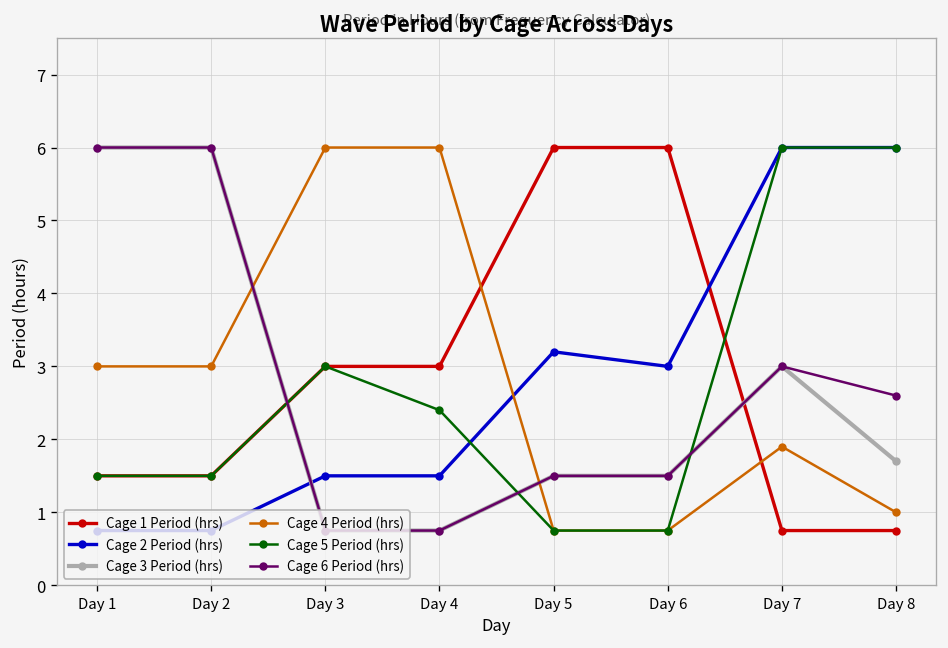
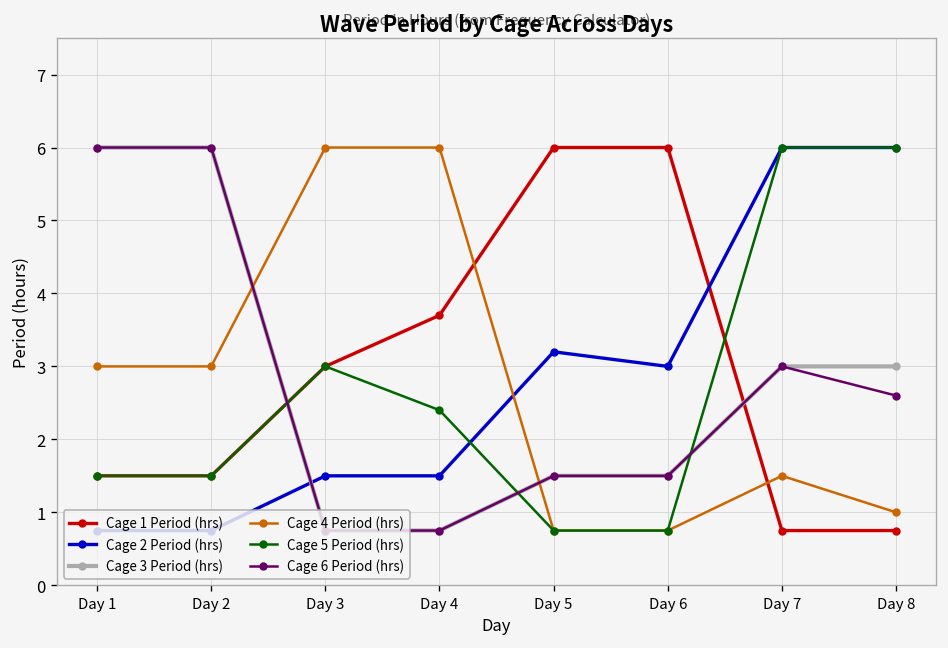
  {
    "Cage 1 Period (hrs)": {
-     "Day 4": 3.0,
+     "Day 4": 3.7,
      "Day 5": 6.0,
      "Day 6": 6.0,
      "Day 7": 0.8,
      "Day 8": 0.8
    },
    "Cage 2 Period (hrs)": {
      "Day 3": 1.5,
      "Day 4": 1.5,
      "Day 5": 3.2,
      "Day 6": 3.0
    },
    "Cage 3 Period (hrs)": {
-     "Day 8": 1.7
+     "Day 8": 3.0
    },
    "Cage 4 Period (hrs)": {
      "Day 1": 3.0,
      "Day 2": 3.0,
      "Day 3": 6.0,
      "Day 4": 6.0,
-     "Day 7": 1.9,
+     "Day 7": 1.5,
      "Day 8": 1.0
    },
    "Cage 5 Period (hrs)": {
      "Day 4": 2.4
    },
    "Cage 6 Period (hrs)": {
      "Day 8": 2.6
    }
  }
